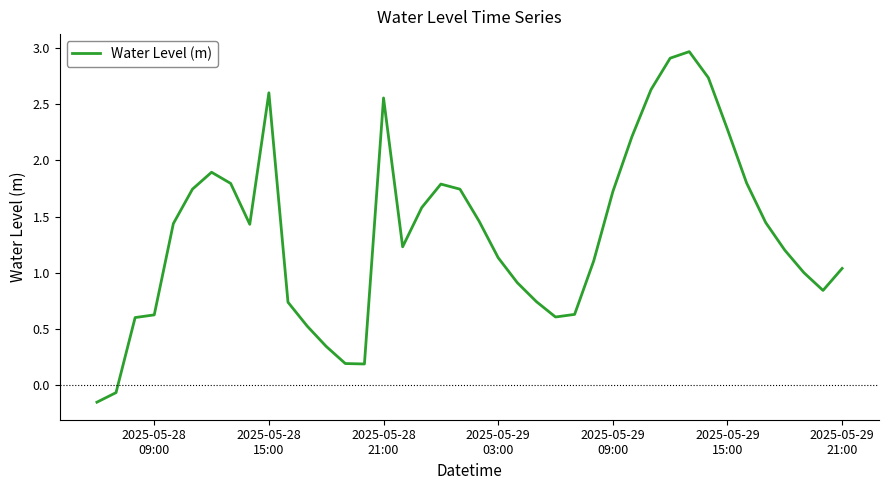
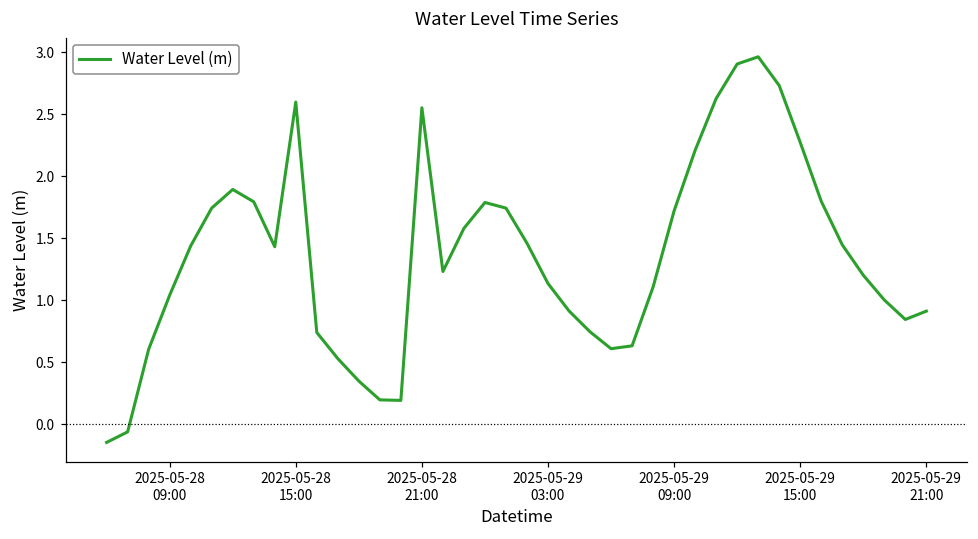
  {
-   "2025-05-28 09:00": 0.63,
+   "2025-05-28 09:00": 1.04,
    "2025-05-28 15:00": 2.60,
    "2025-05-28 21:00": 2.55,
    "2025-05-29 03:00": 1.13,
    "2025-05-29 09:00": 1.72,
    "2025-05-29 15:00": 2.27,
-   "2025-05-29 21:00": 1.04
+   "2025-05-29 21:00": 0.91
  }
